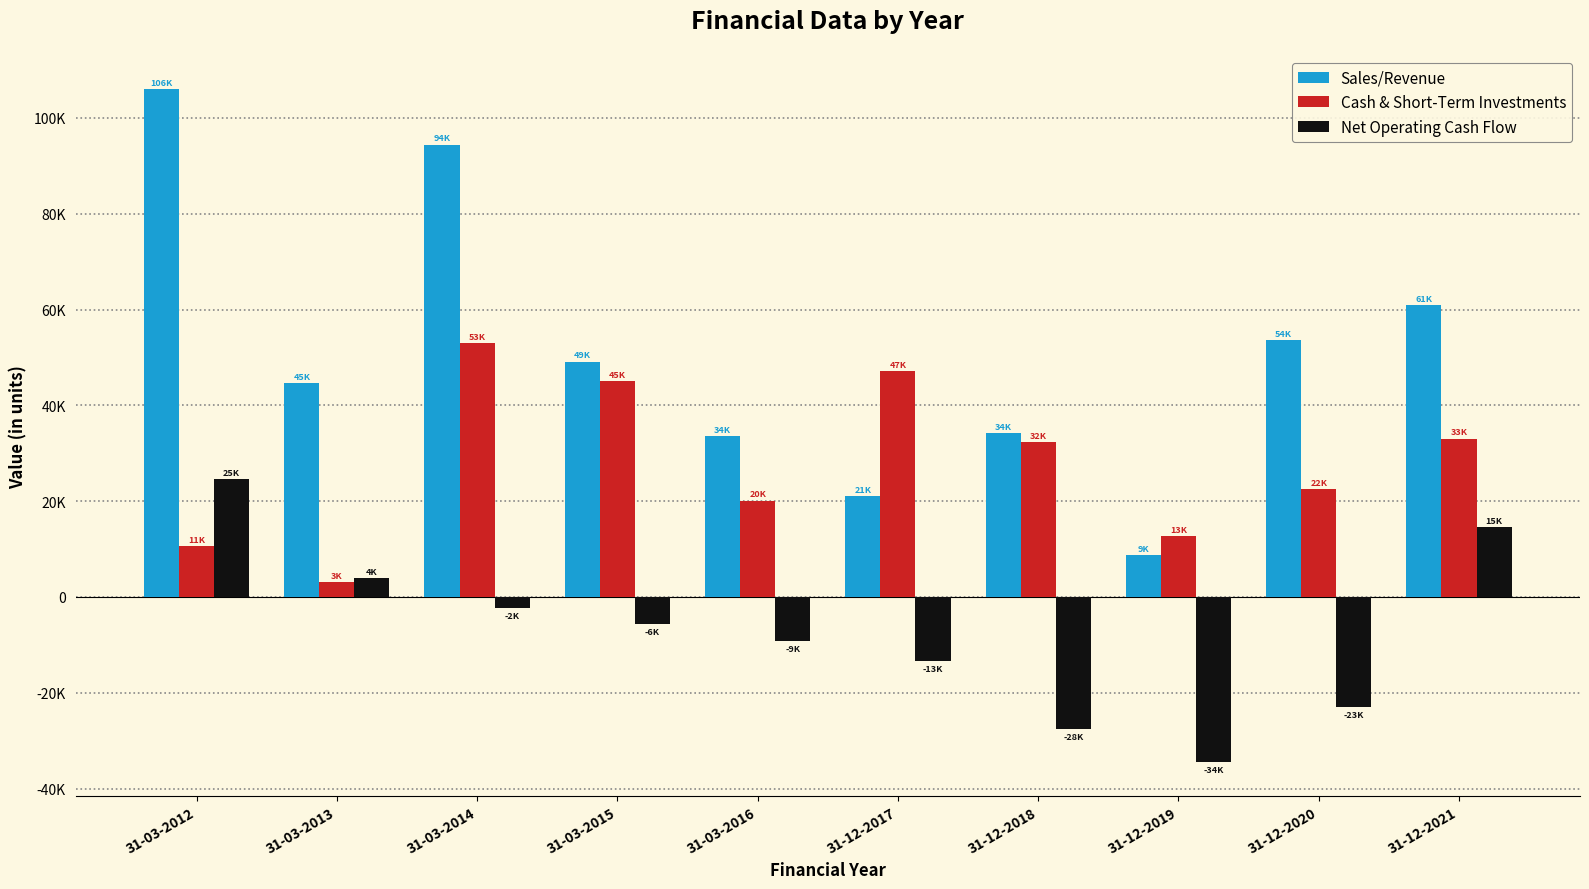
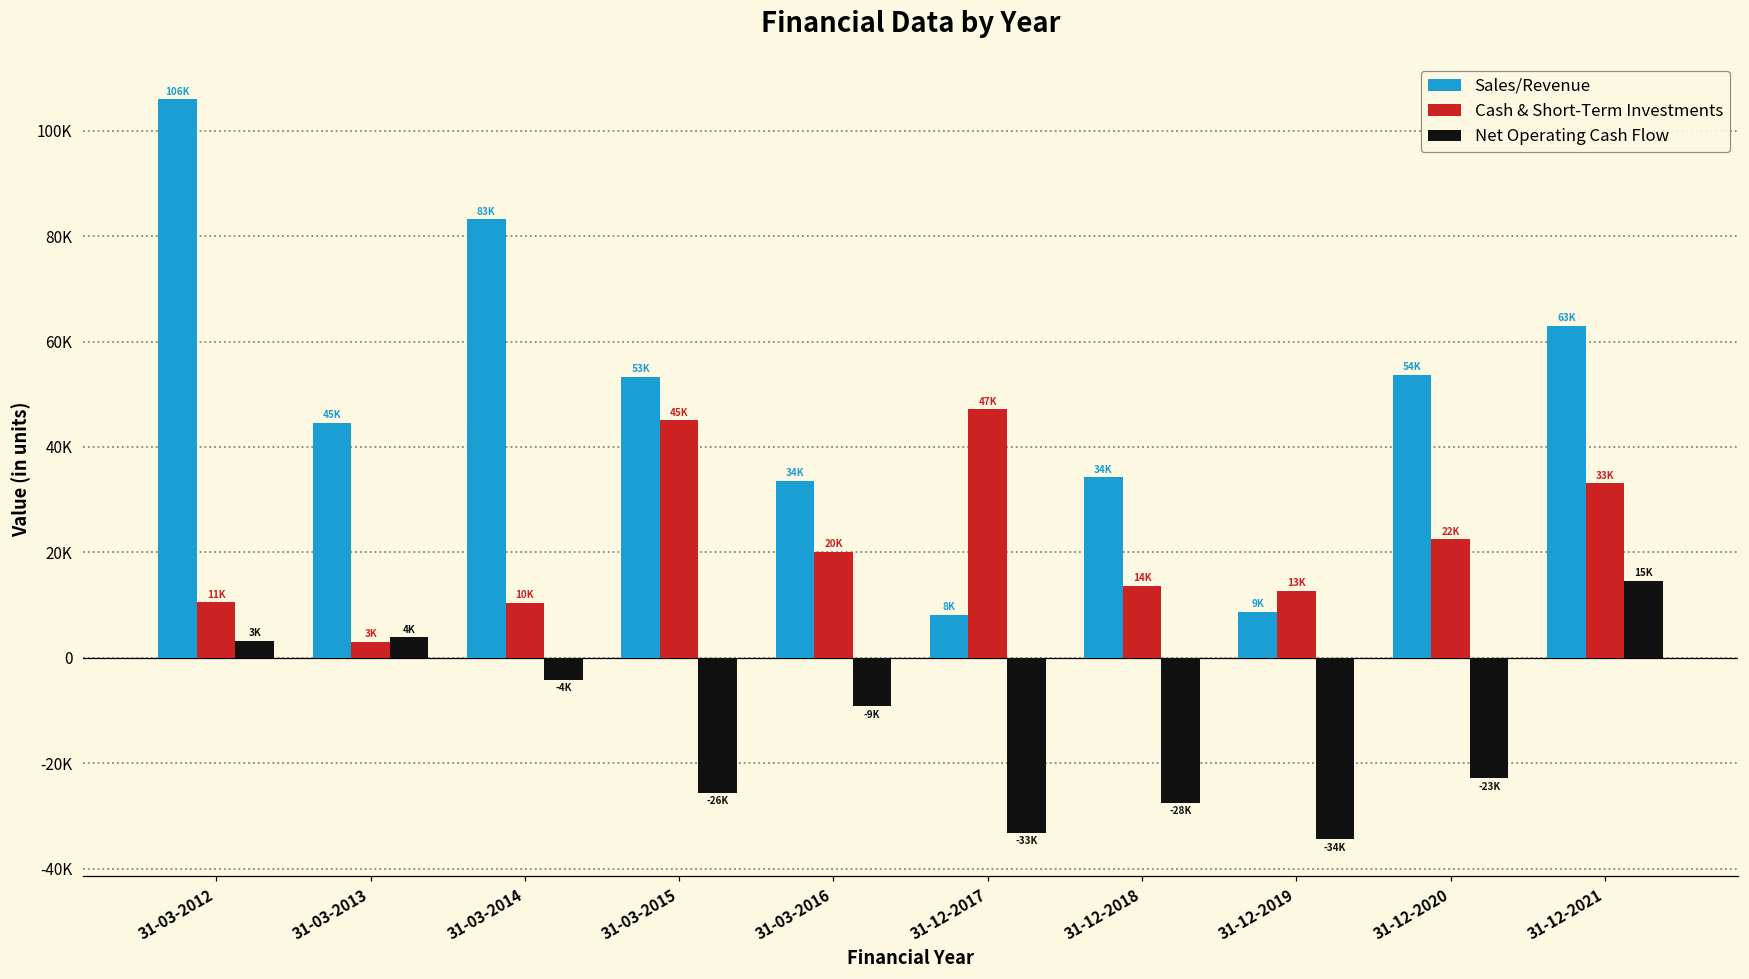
  {
    "Sales/Revenue": {
      "31-03-2012": "106K",
      "31-03-2013": "45K",
-     "31-03-2014": "94K",
-     "31-03-2015": "49K",
+     "31-03-2014": "83K",
+     "31-03-2015": "53K",
      "31-03-2016": "34K",
-     "31-12-2017": "21K",
+     "31-12-2017": "8K",
      "31-12-2018": "34K",
      "31-12-2019": "9K",
      "31-12-2020": "54K",
-     "31-12-2021": "61K"
+     "31-12-2021": "63K"
    },
    "Cash & Short-Term Investments": {
      "31-03-2012": "11K",
      "31-03-2013": "3K",
-     "31-03-2014": "53K",
+     "31-03-2014": "10K",
      "31-03-2015": "45K",
      "31-03-2016": "20K",
      "31-12-2017": "47K",
-     "31-12-2018": "32K",
+     "31-12-2018": "14K",
      "31-12-2019": "13K",
      "31-12-2020": "22K",
      "31-12-2021": "33K"
    },
    "Net Operating Cash Flow": {
-     "31-03-2012": "25K",
+     "31-03-2012": "3K",
      "31-03-2013": "4K",
-     "31-03-2014": "-2K",
-     "31-03-2015": "-6K",
+     "31-03-2014": "-4K",
+     "31-03-2015": "-26K",
      "31-03-2016": "-9K",
-     "31-12-2017": "-13K",
+     "31-12-2017": "-33K",
      "31-12-2018": "-28K",
      "31-12-2019": "-34K",
      "31-12-2020": "-23K",
      "31-12-2021": "15K"
    }
  }
